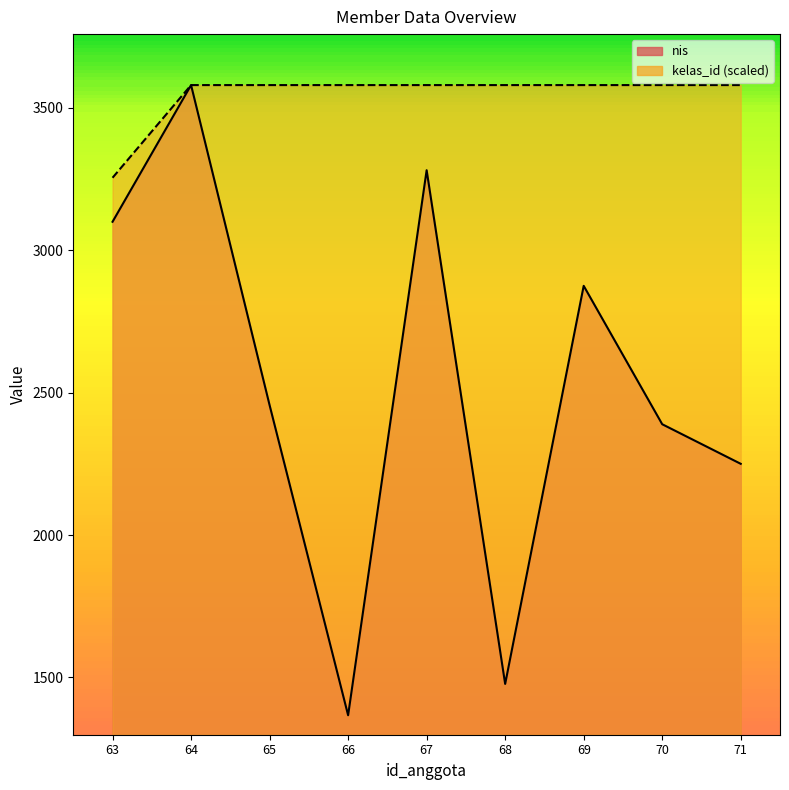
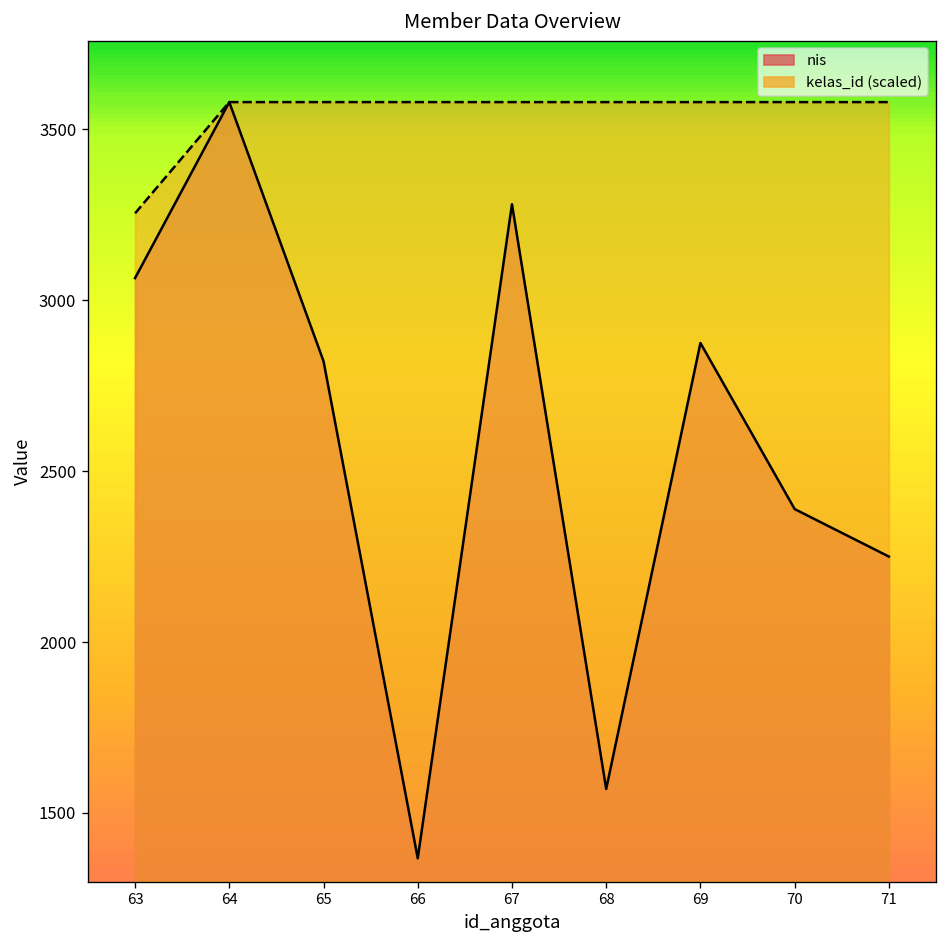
  {
    "nis": {
-     "63": 3100,
-     "65": 2460,
+     "63": 3070,
+     "65": 2820,
      "66": 1370,
      "67": 3280,
-     "68": 1480,
+     "68": 1570,
      "69": 2880,
      "70": 2390,
      "71": 2250
    },
    "kelas_id (scaled)": {
      "63": 3250,
      "65": 3580,
      "66": 3580,
      "67": 3580,
      "68": 3580,
      "69": 3580,
      "70": 3580,
      "71": 3580
    }
  }
